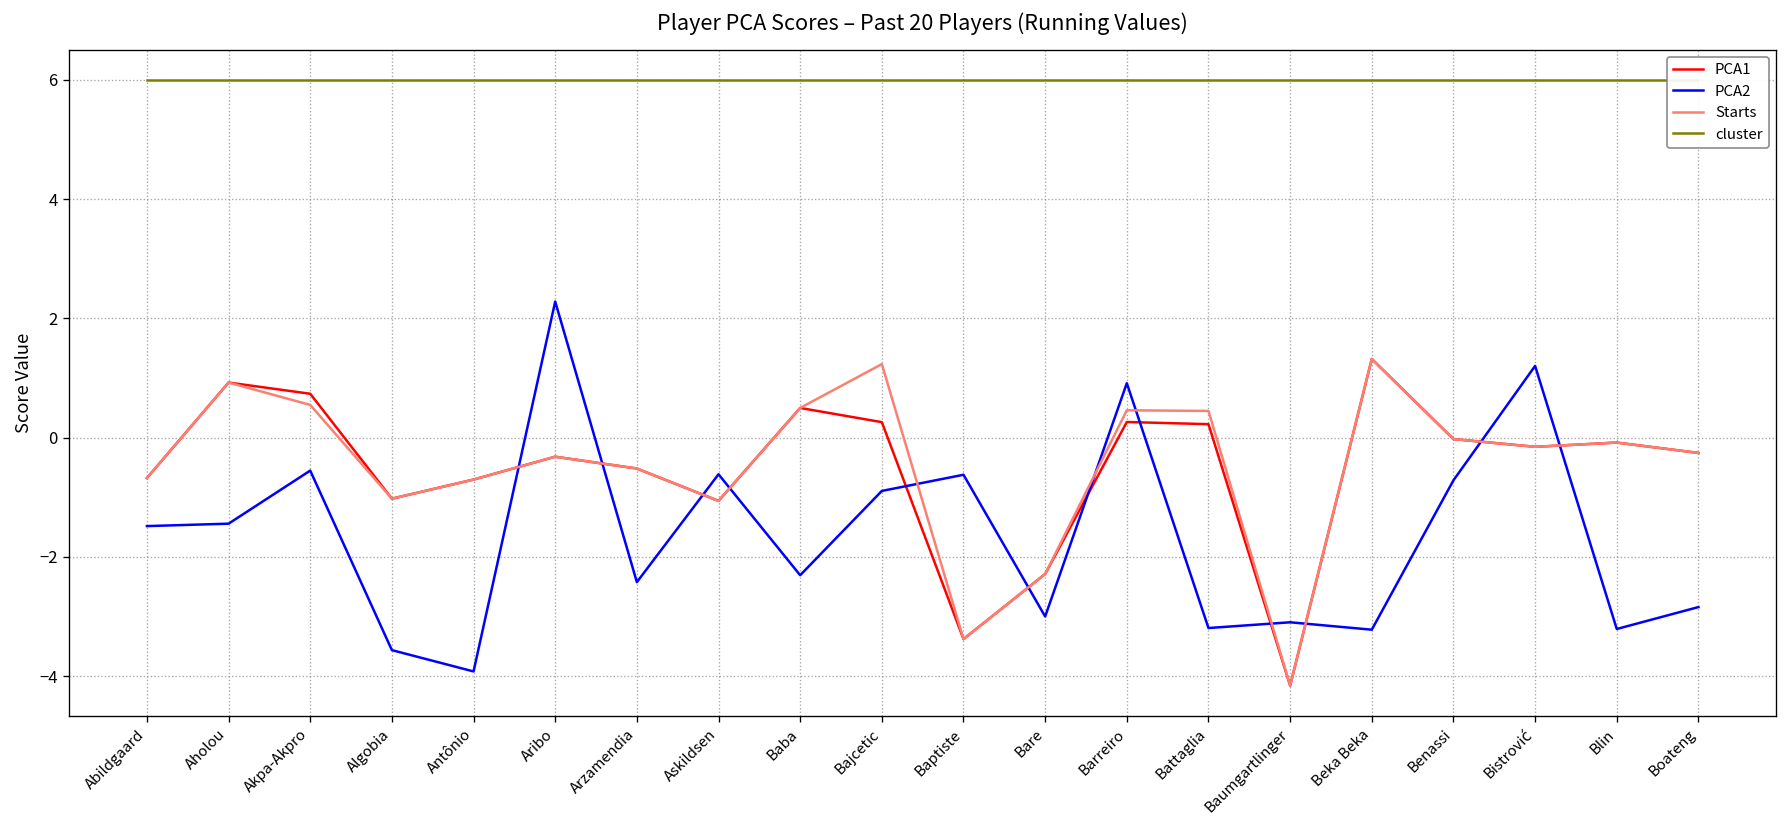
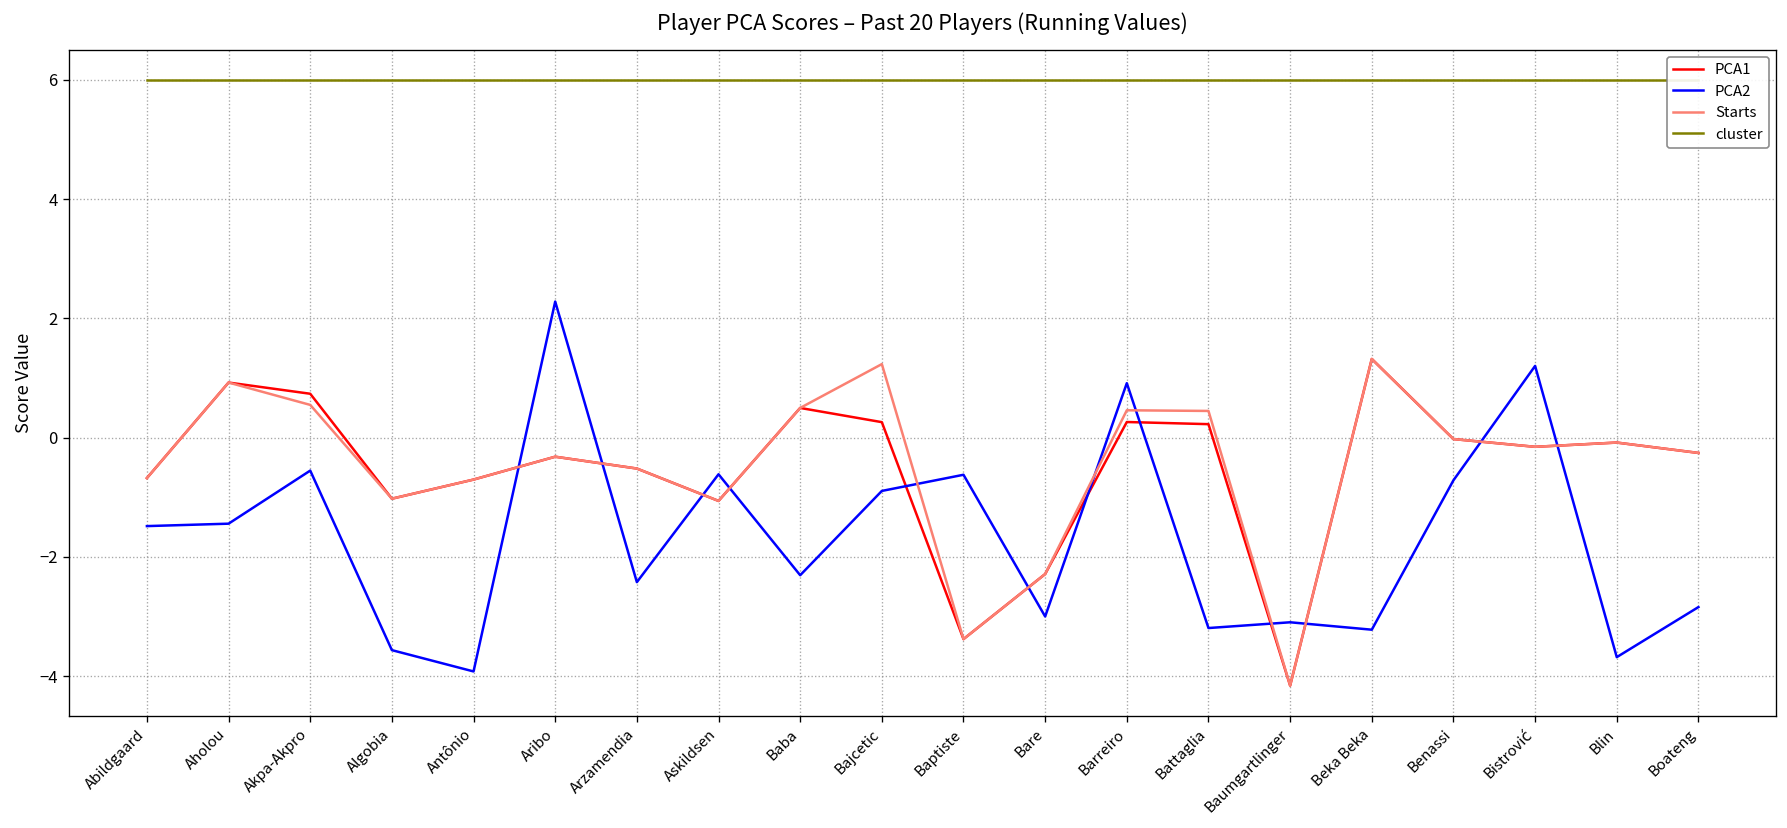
  {
    "PCA1": {
      "Akpa-Akpro": 0.7,
      "Bajcetic": 0.3,
      "Barreiro": 0.3,
      "Battaglia": 0.2
    },
    "PCA2": {
      "Abildgaard": -1.5,
      "Aholou": -1.4,
      "Akpa-Akpro": -0.6,
      "Algobia": -3.6,
      "Antônio": -3.9,
      "Aribo": 2.3,
      "Arzamendia": -2.4,
      "Askildsen": -0.6,
      "Baba": -2.3,
      "Bajcetic": -0.9,
      "Baptiste": -0.6,
      "Bare": -3.0,
      "Barreiro": 0.9,
      "Battaglia": -3.2,
      "Baumgartlinger": -3.1,
      "Beka Beka": -3.2,
      "Benassi": -0.7,
      "Bistrović": 1.2,
-     "Blin": -3.2,
+     "Blin": -3.7,
      "Boateng": -2.8
    },
    "Starts": {
      "Akpa-Akpro": 0.5,
      "Bajcetic": 1.2,
      "Barreiro": 0.5,
      "Battaglia": 0.4
    },
    "cluster": {
      "Abildgaard": 6.0,
      "Aholou": 6.0,
      "Akpa-Akpro": 6.0,
      "Algobia": 6.0,
      "Antônio": 6.0,
      "Aribo": 6.0,
      "Arzamendia": 6.0,
      "Askildsen": 6.0,
      "Baba": 6.0,
      "Bajcetic": 6.0,
      "Baptiste": 6.0,
      "Bare": 6.0,
      "Barreiro": 6.0,
      "Battaglia": 6.0,
      "Baumgartlinger": 6.0,
      "Beka Beka": 6.0,
      "Benassi": 6.0,
      "Bistrović": 6.0,
      "Blin": 6.0
    }
  }
